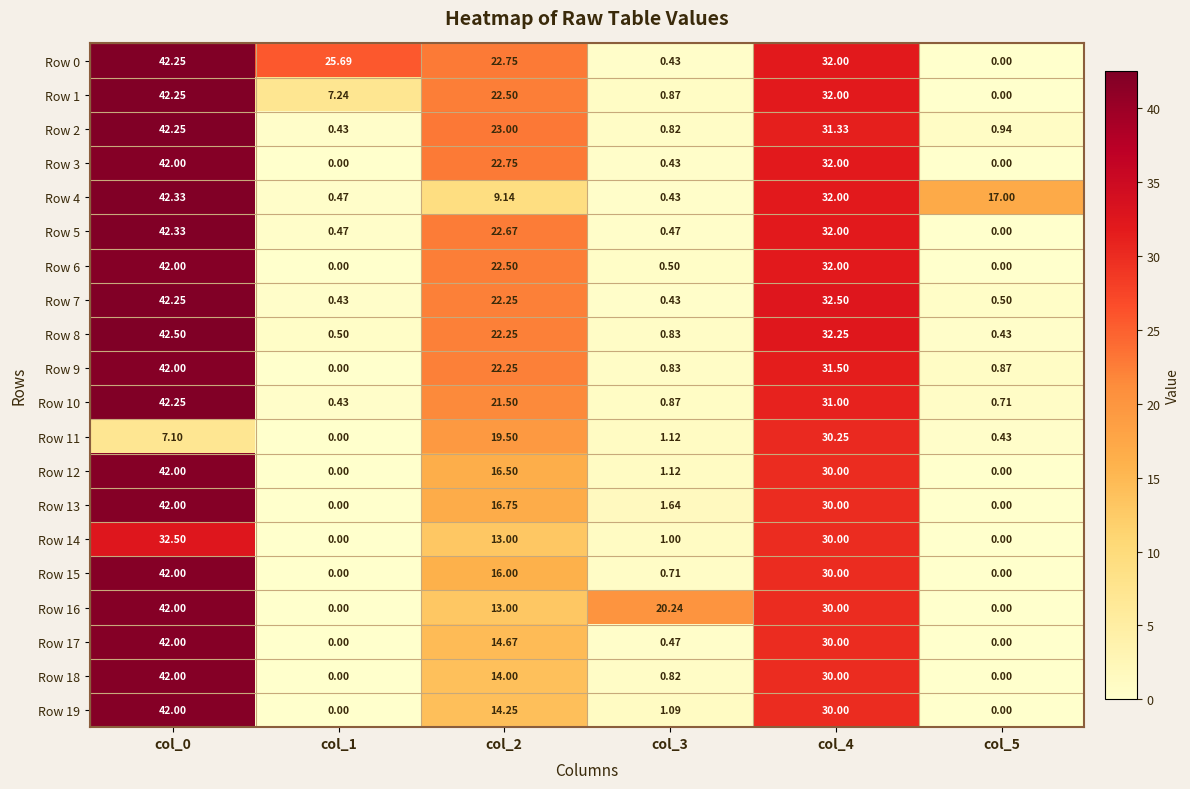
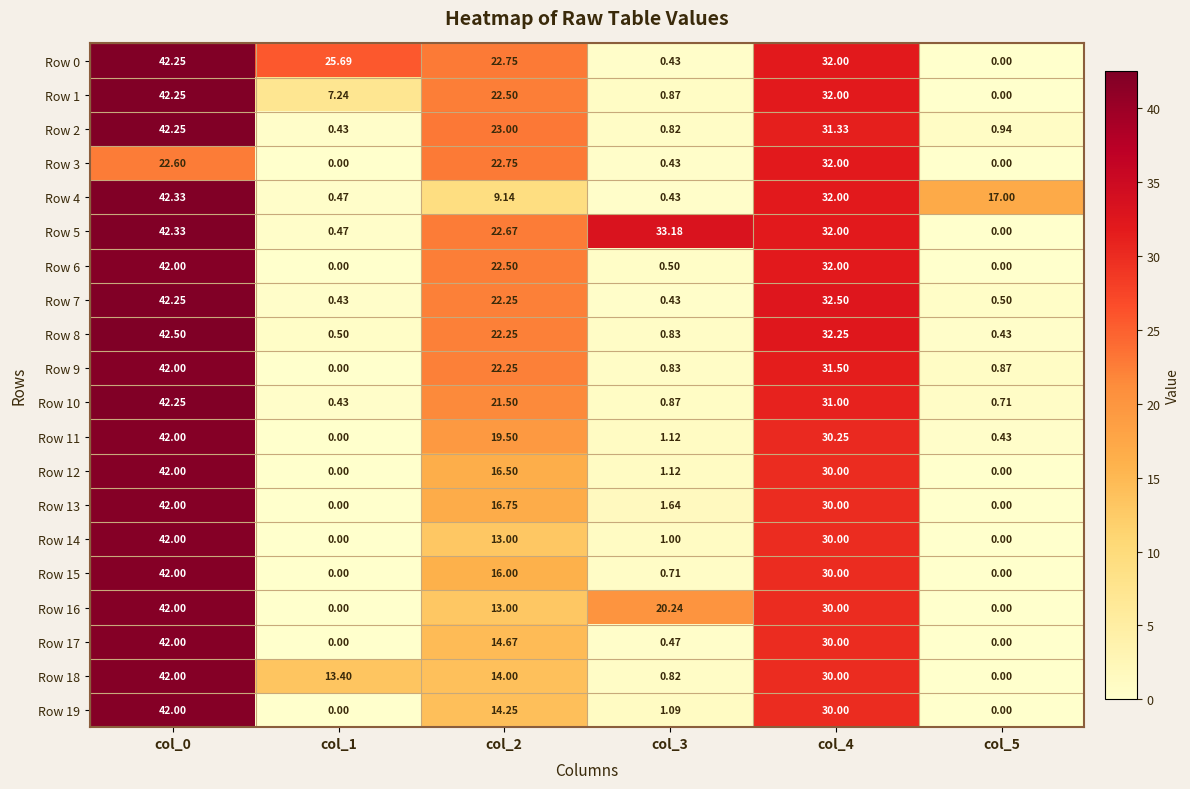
  {
    "Row 0": {
      "col_0": 42.25,
      "col_1": 25.69,
      "col_2": 22.75,
      "col_3": 0.43,
      "col_4": 32.00,
      "col_5": 0.00
    },
    "Row 1": {
      "col_0": 42.25,
      "col_1": 7.24,
      "col_2": 22.50,
      "col_3": 0.87,
      "col_4": 32.00,
      "col_5": 0.00
    },
    "Row 2": {
      "col_0": 42.25,
      "col_1": 0.43,
      "col_2": 23.00,
      "col_3": 0.82,
      "col_4": 31.33,
      "col_5": 0.94
    },
    "Row 3": {
-     "col_0": 42.00,
+     "col_0": 22.60,
      "col_1": 0.00,
      "col_2": 22.75,
      "col_3": 0.43,
      "col_4": 32.00,
      "col_5": 0.00
    },
    "Row 4": {
      "col_0": 42.33,
      "col_1": 0.47,
      "col_2": 9.14,
      "col_3": 0.43,
      "col_4": 32.00,
      "col_5": 17.00
    },
    "Row 5": {
      "col_0": 42.33,
      "col_1": 0.47,
      "col_2": 22.67,
-     "col_3": 0.47,
+     "col_3": 33.18,
      "col_4": 32.00,
      "col_5": 0.00
    },
    "Row 6": {
      "col_0": 42.00,
      "col_1": 0.00,
      "col_2": 22.50,
      "col_3": 0.50,
      "col_4": 32.00,
      "col_5": 0.00
    },
    "Row 7": {
      "col_0": 42.25,
      "col_1": 0.43,
      "col_2": 22.25,
      "col_3": 0.43,
      "col_4": 32.50,
      "col_5": 0.50
    },
    "Row 8": {
      "col_0": 42.50,
      "col_1": 0.50,
      "col_2": 22.25,
      "col_3": 0.83,
      "col_4": 32.25,
      "col_5": 0.43
    },
    "Row 9": {
      "col_0": 42.00,
      "col_1": 0.00,
      "col_2": 22.25,
      "col_3": 0.83,
      "col_4": 31.50,
      "col_5": 0.87
    },
    "Row 10": {
      "col_0": 42.25,
      "col_1": 0.43,
      "col_2": 21.50,
      "col_3": 0.87,
      "col_4": 31.00,
      "col_5": 0.71
    },
    "Row 11": {
-     "col_0": 7.10,
+     "col_0": 42.00,
      "col_1": 0.00,
      "col_2": 19.50,
      "col_3": 1.12,
      "col_4": 30.25,
      "col_5": 0.43
    },
    "Row 12": {
      "col_0": 42.00,
      "col_1": 0.00,
      "col_2": 16.50,
      "col_3": 1.12,
      "col_4": 30.00,
      "col_5": 0.00
    },
    "Row 13": {
      "col_0": 42.00,
      "col_1": 0.00,
      "col_2": 16.75,
      "col_3": 1.64,
      "col_4": 30.00,
      "col_5": 0.00
    },
    "Row 14": {
-     "col_0": 32.50,
+     "col_0": 42.00,
      "col_1": 0.00,
      "col_2": 13.00,
      "col_3": 1.00,
      "col_4": 30.00,
      "col_5": 0.00
    },
    "Row 15": {
      "col_0": 42.00,
      "col_1": 0.00,
      "col_2": 16.00,
      "col_3": 0.71,
      "col_4": 30.00,
      "col_5": 0.00
    },
    "Row 16": {
      "col_0": 42.00,
      "col_1": 0.00,
      "col_2": 13.00,
      "col_3": 20.24,
      "col_4": 30.00,
      "col_5": 0.00
    },
    "Row 17": {
      "col_0": 42.00,
      "col_1": 0.00,
      "col_2": 14.67,
      "col_3": 0.47,
      "col_4": 30.00,
      "col_5": 0.00
    },
    "Row 18": {
      "col_0": 42.00,
-     "col_1": 0.00,
+     "col_1": 13.40,
      "col_2": 14.00,
      "col_3": 0.82,
      "col_4": 30.00,
      "col_5": 0.00
    },
    "Row 19": {
      "col_0": 42.00,
      "col_1": 0.00,
      "col_2": 14.25,
      "col_3": 1.09,
      "col_4": 30.00,
      "col_5": 0.00
    }
  }
